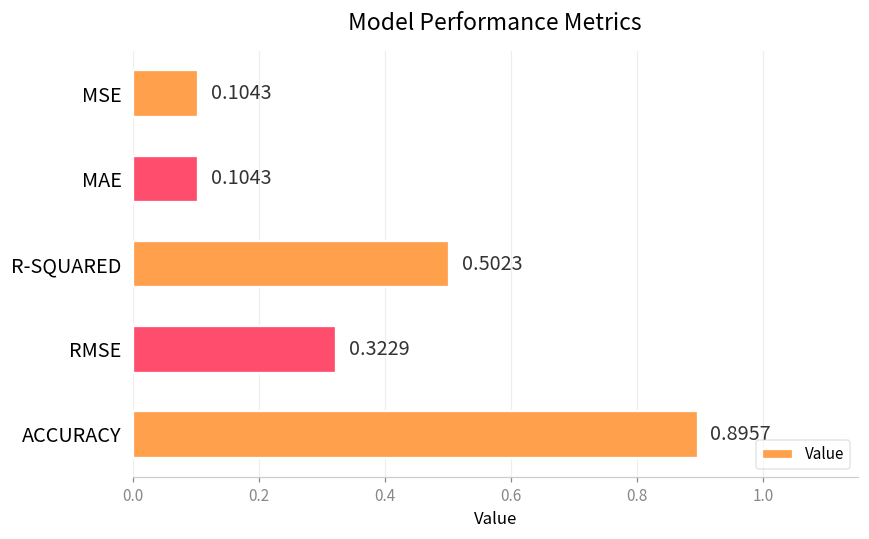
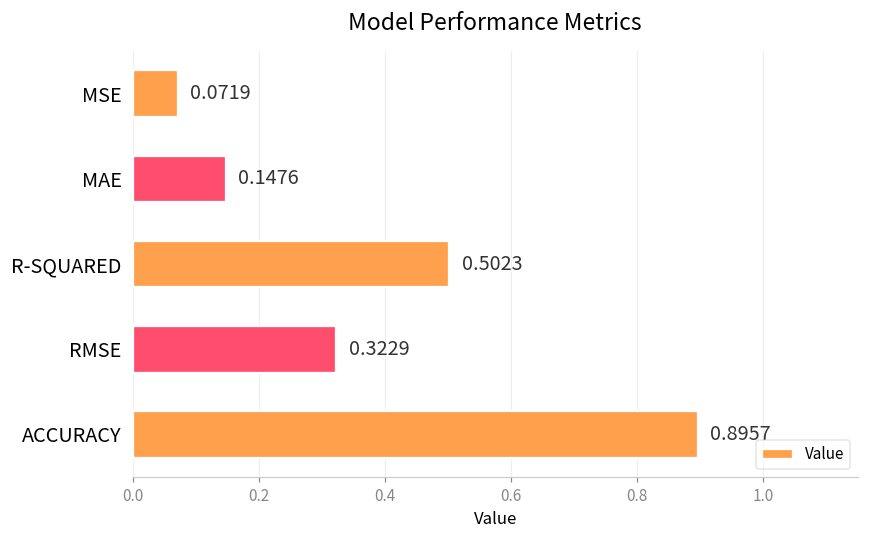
  {
-   "MSE": 0.1043,
-   "MAE": 0.1043,
+   "MSE": 0.0719,
+   "MAE": 0.1476,
    "R-SQUARED": 0.5023,
    "RMSE": 0.3229
  }
